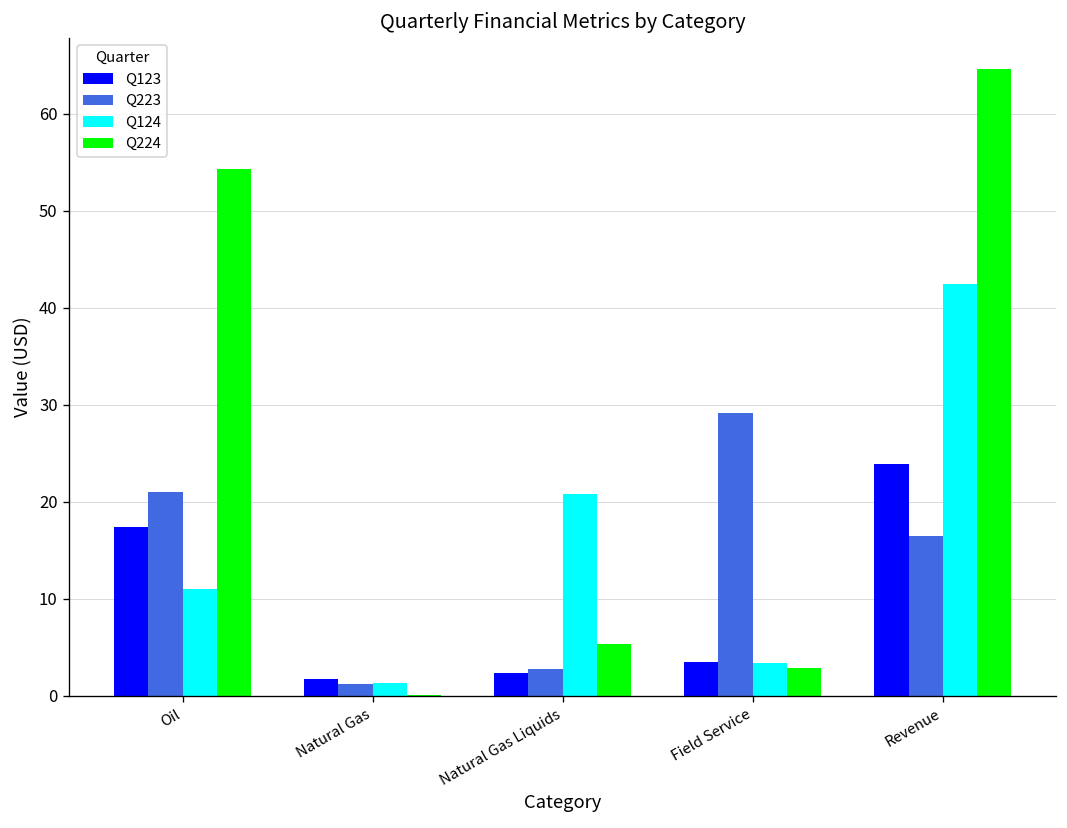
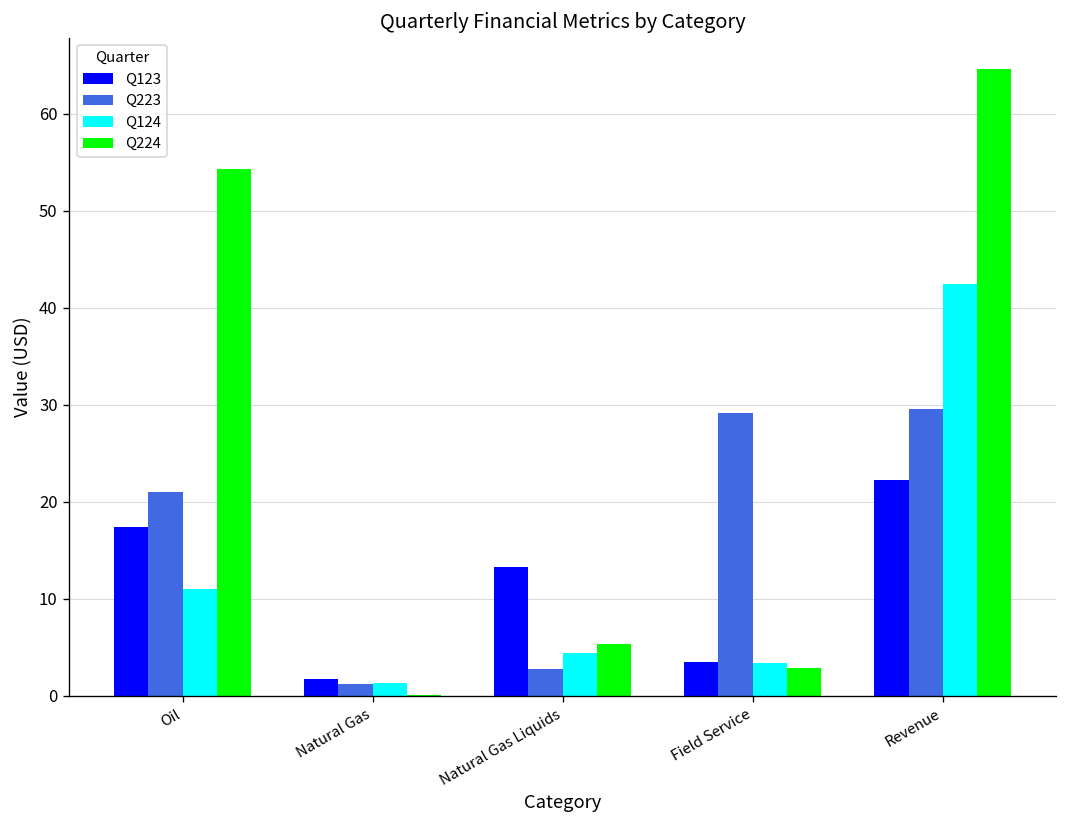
  {
    "Q123": {
      "Oil": 17,
      "Natural Gas": 2,
-     "Natural Gas Liquids": 2,
+     "Natural Gas Liquids": 13,
      "Field Service": 3,
-     "Revenue": 24
+     "Revenue": 22
    },
    "Q223": {
      "Oil": 21,
      "Natural Gas": 1,
      "Natural Gas Liquids": 3,
      "Field Service": 29,
-     "Revenue": 16
+     "Revenue": 30
    },
    "Q124": {
      "Oil": 11,
      "Natural Gas": 1,
-     "Natural Gas Liquids": 21,
+     "Natural Gas Liquids": 4,
      "Field Service": 3,
      "Revenue": 42
    },
    "Q224": {
      "Oil": 54,
      "Natural Gas Liquids": 5,
      "Field Service": 3,
      "Revenue": 65
    }
  }
